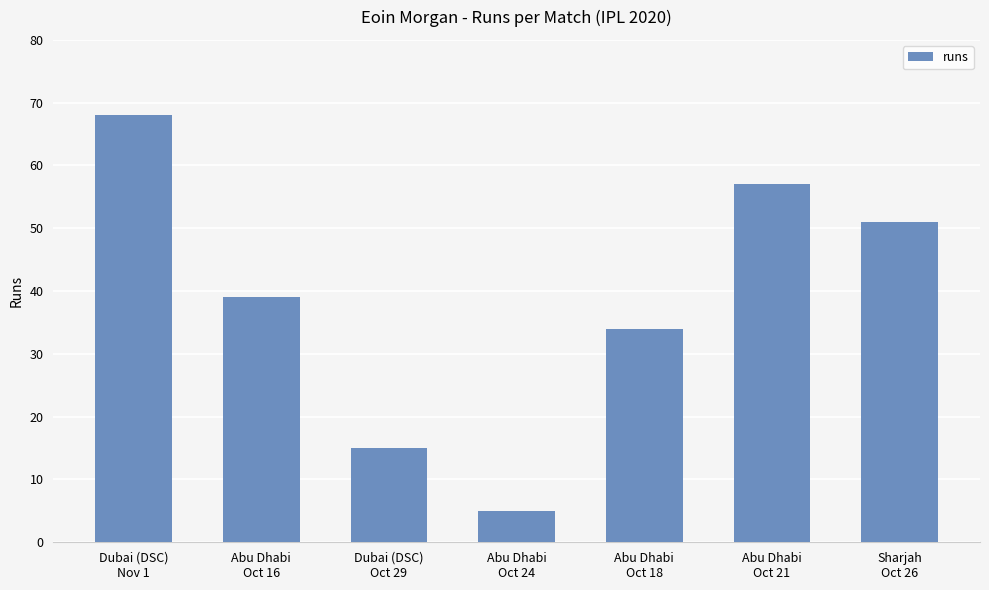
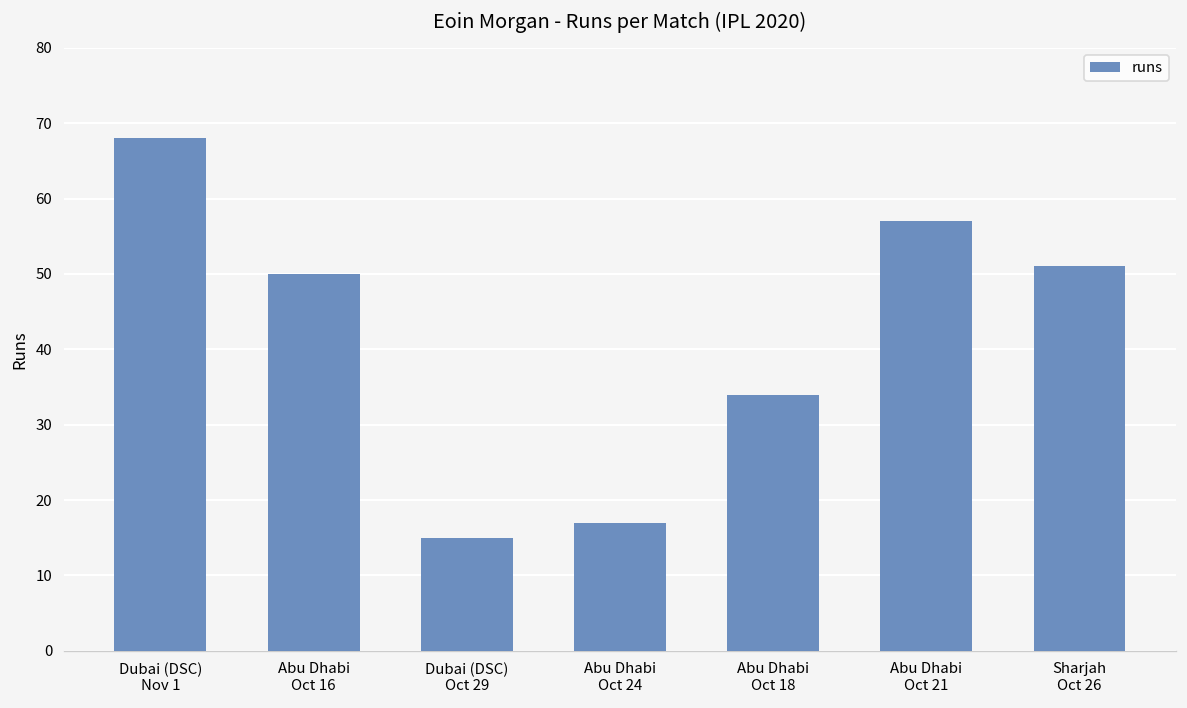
  {
    "Dubai (DSC) Nov 1": 68,
-   "Abu Dhabi Oct 16": 39,
+   "Abu Dhabi Oct 16": 50,
    "Dubai (DSC) Oct 29": 15,
-   "Abu Dhabi Oct 24": 5,
+   "Abu Dhabi Oct 24": 17,
    "Abu Dhabi Oct 18": 34,
    "Abu Dhabi Oct 21": 57,
    "Sharjah Oct 26": 51
  }
